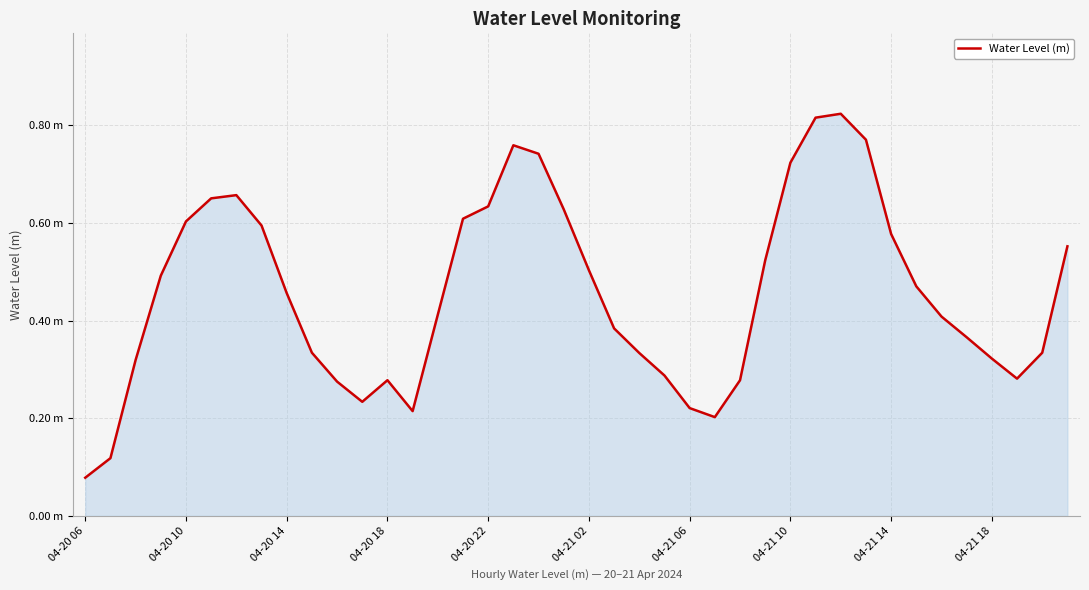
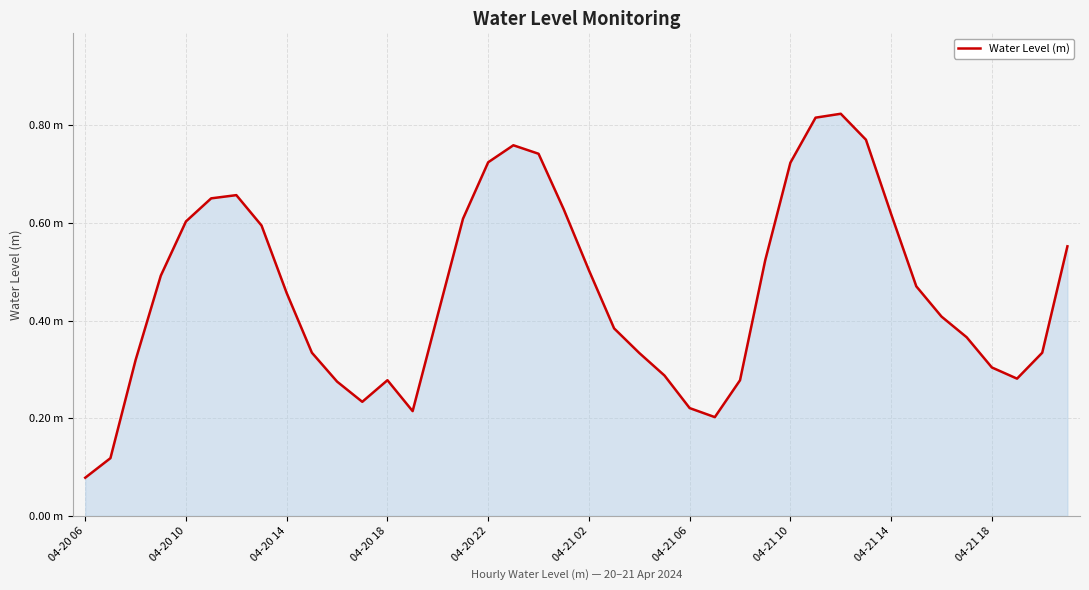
  {
    "04-20 06": "0.08 m",
    "04-20 10": "0.60 m",
    "04-20 14": "0.46 m",
    "04-20 18": "0.28 m",
-   "04-20 22": "0.63 m",
+   "04-20 22": "0.72 m",
    "04-21 02": "0.50 m",
    "04-21 06": "0.22 m",
    "04-21 10": "0.72 m",
-   "04-21 14": "0.58 m",
-   "04-21 18": "0.32 m"
+   "04-21 14": "0.62 m",
+   "04-21 18": "0.30 m"
  }
